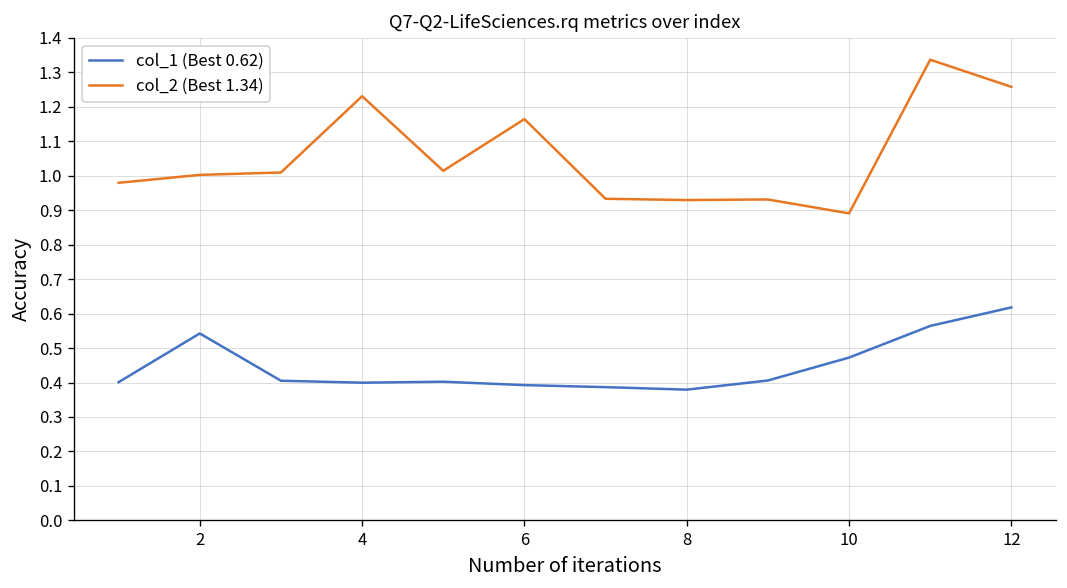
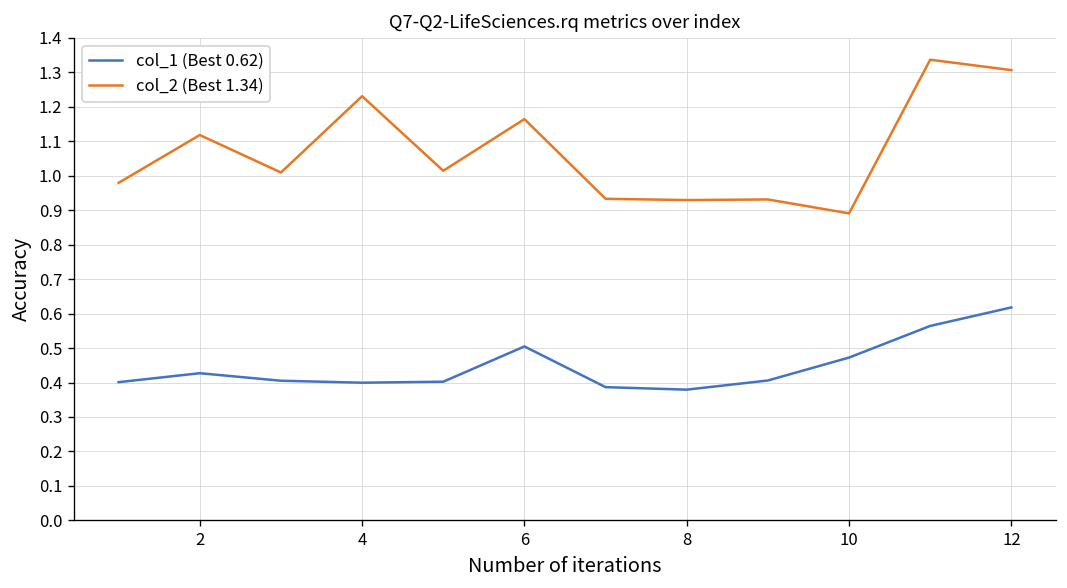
  {
    "col_1 (Best 0.62)": {
-     "2": 0.54,
+     "2": 0.43,
      "4": 0.40,
-     "6": 0.39,
+     "6": 0.50,
      "8": 0.38,
      "10": 0.47,
      "12": 0.62
    },
    "col_2 (Best 1.34)": {
-     "2": 1.00,
+     "2": 1.12,
      "4": 1.23,
      "6": 1.16,
      "8": 0.93,
      "10": 0.89,
-     "12": 1.26
+     "12": 1.31
    }
  }
